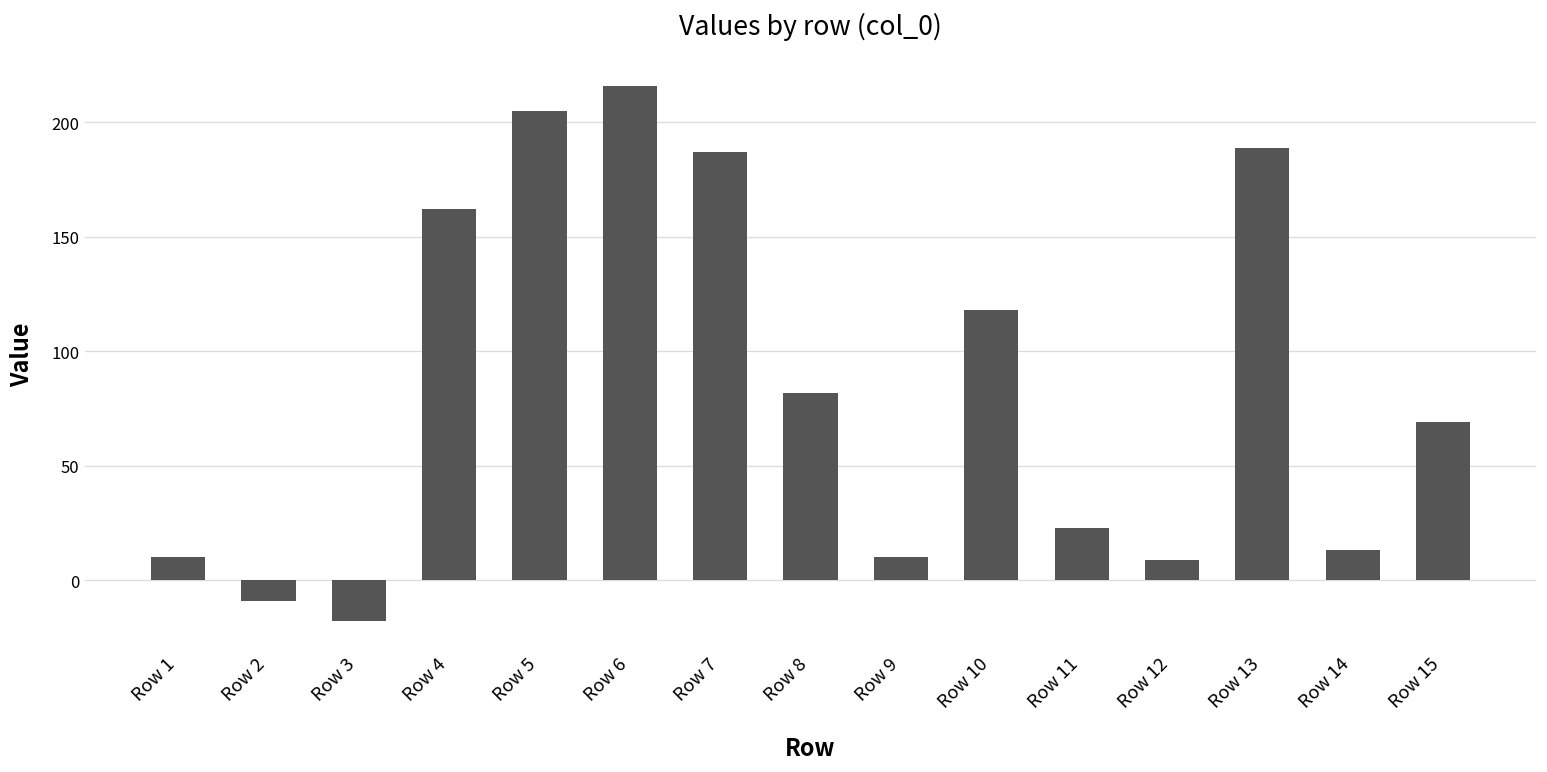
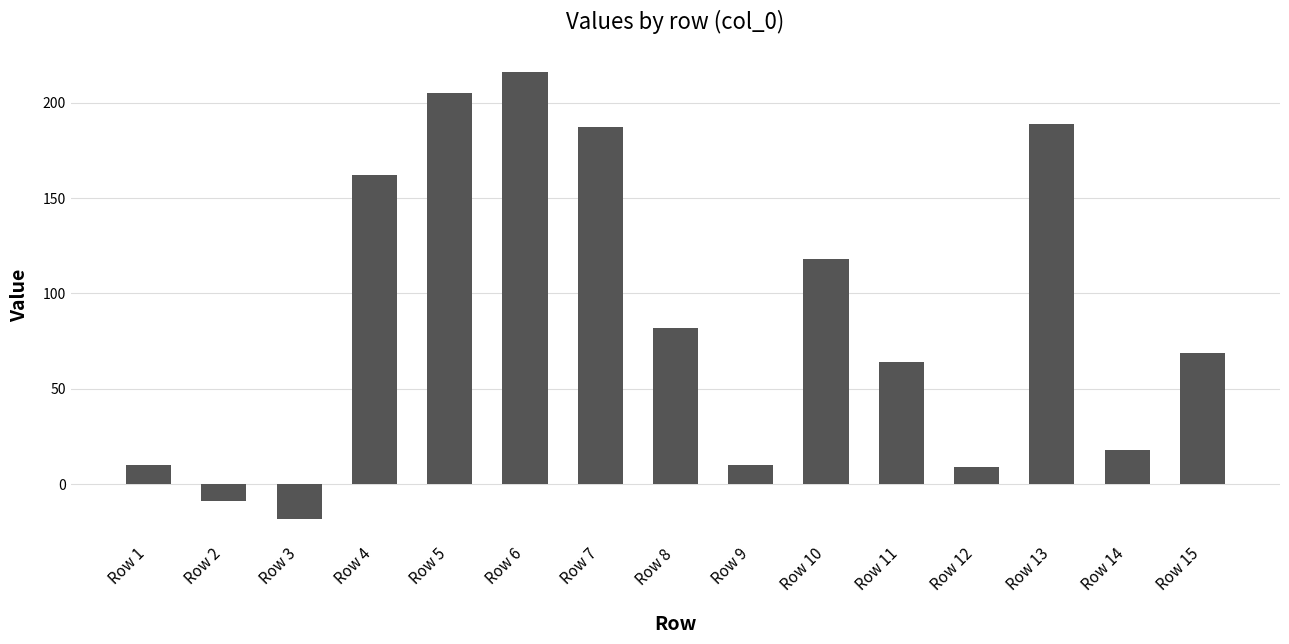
  {
    "Row 1": 10,
    "Row 2": -9,
    "Row 3": -18,
    "Row 4": 162,
    "Row 5": 205,
    "Row 6": 216,
    "Row 7": 187,
    "Row 8": 82,
    "Row 9": 10,
    "Row 10": 118,
-   "Row 11": 23,
+   "Row 11": 64,
    "Row 12": 9,
    "Row 13": 189,
-   "Row 14": 13,
+   "Row 14": 18,
    "Row 15": 69
  }
